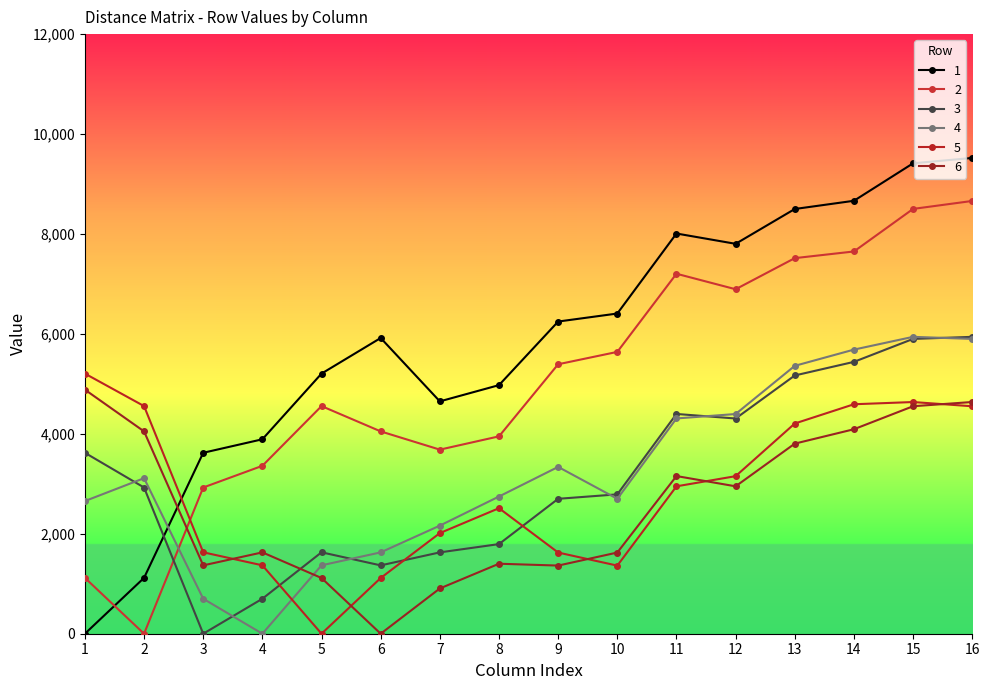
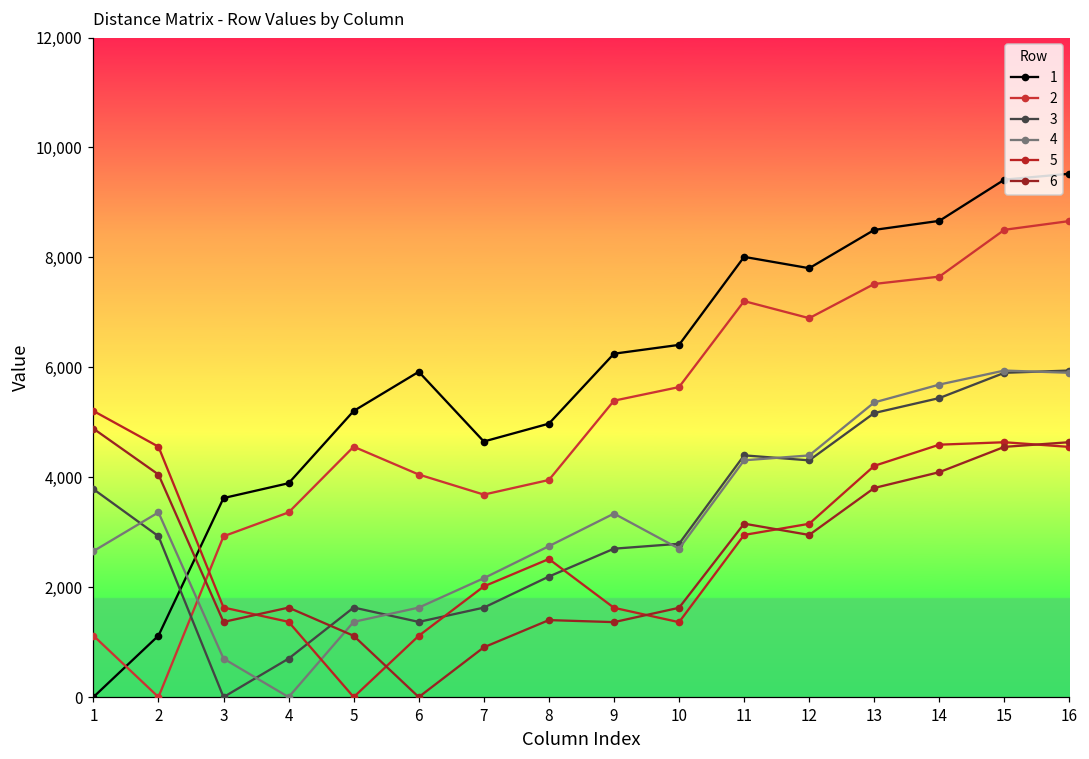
  {
    "1": {
      "1": "0",
      "2": "1,100",
      "3": "3,600",
      "4": "3,900",
      "5": "5,200",
      "6": "5,900",
      "7": "4,700",
      "8": "5,000",
      "9": "6,200",
      "10": "6,400",
      "11": "8,000",
      "12": "7,800",
      "13": "8,500",
      "14": "8,700",
      "15": "9,400",
      "16": "9,500"
    },
    "3": {
-     "1": "3,600",
+     "1": "3,800",
      "2": "2,900",
      "3": "0",
      "4": "700",
      "5": "1,600",
      "6": "1,400",
      "7": "1,600",
-     "8": "1,800",
+     "8": "2,200",
      "9": "2,700",
      "10": "2,800",
      "11": "4,400",
      "12": "4,300",
      "13": "5,200",
      "14": "5,400"
    },
    "4": {
      "1": "2,700",
-     "2": "3,100",
+     "2": "3,400",
      "3": "700",
      "4": "0",
      "5": "1,400",
      "6": "1,600",
      "7": "2,200",
      "8": "2,700",
      "9": "3,300",
      "10": "2,700",
      "11": "4,300",
      "12": "4,400",
      "13": "5,400",
      "14": "5,700"
    }
  }
